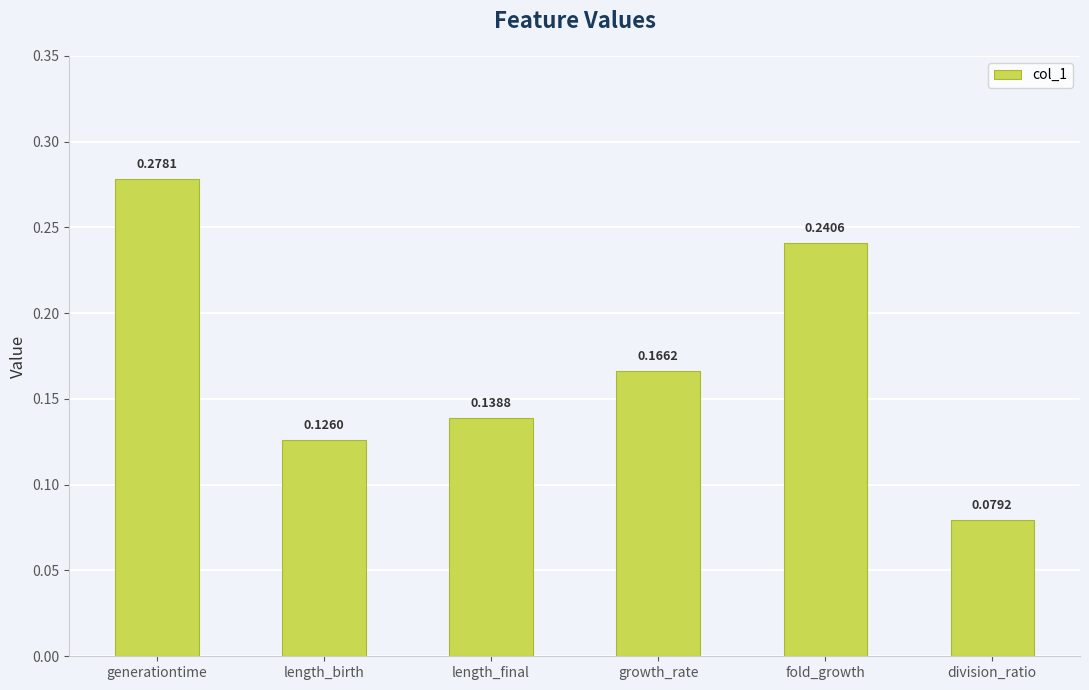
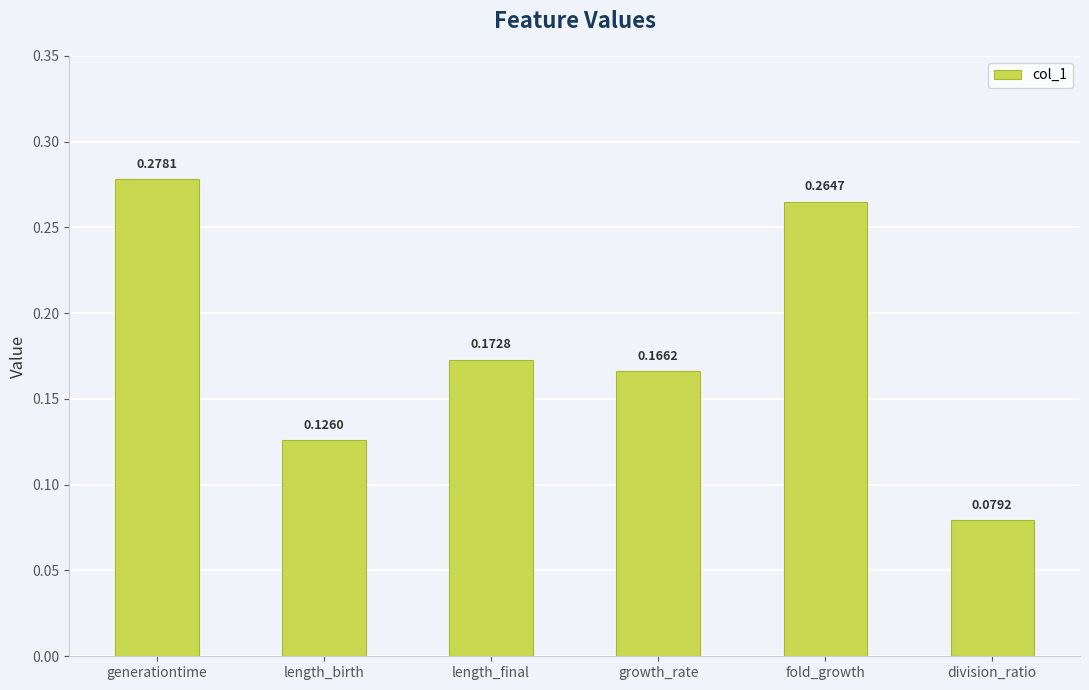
  {
    "generationtime": 0.2781,
    "length_birth": 0.1260,
-   "length_final": 0.1388,
+   "length_final": 0.1728,
    "growth_rate": 0.1662,
-   "fold_growth": 0.2406,
+   "fold_growth": 0.2647,
    "division_ratio": 0.0792
  }
